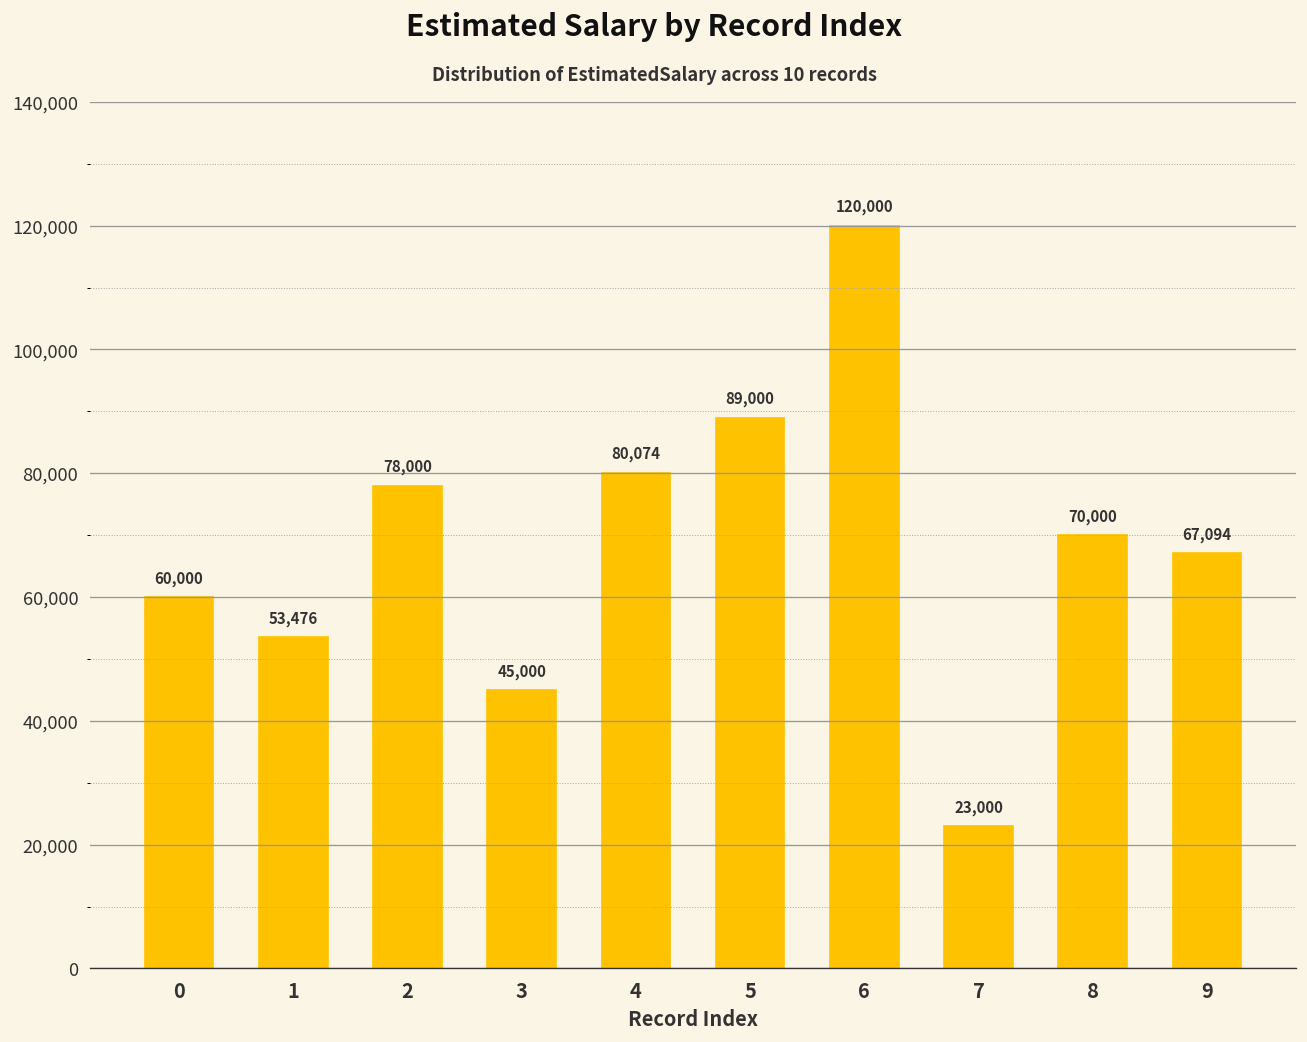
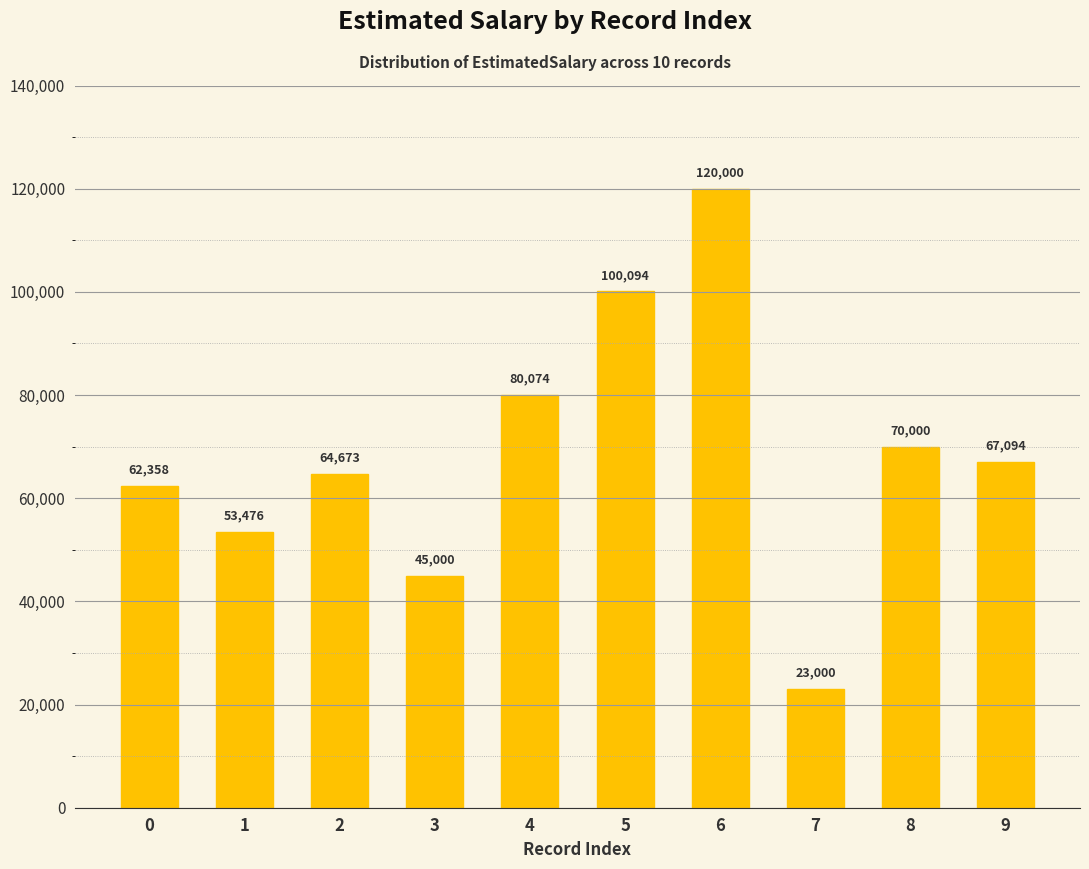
  {
-   "0": "60,000",
+   "0": "62,358",
    "1": "53,476",
-   "2": "78,000",
+   "2": "64,673",
    "3": "45,000",
    "4": "80,074",
-   "5": "89,000",
+   "5": "100,094",
    "6": "120,000",
    "7": "23,000",
    "8": "70,000",
    "9": "67,094"
  }
